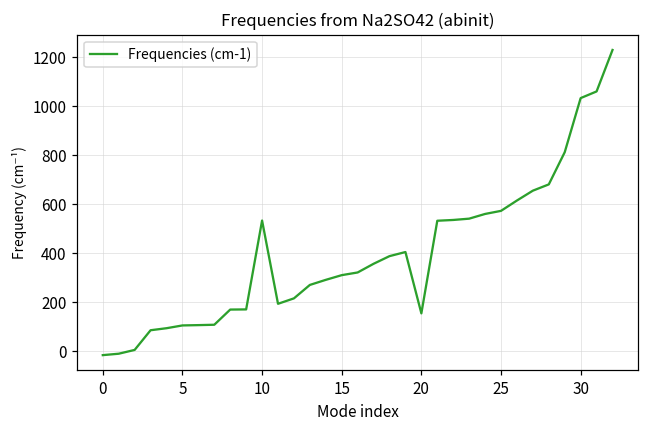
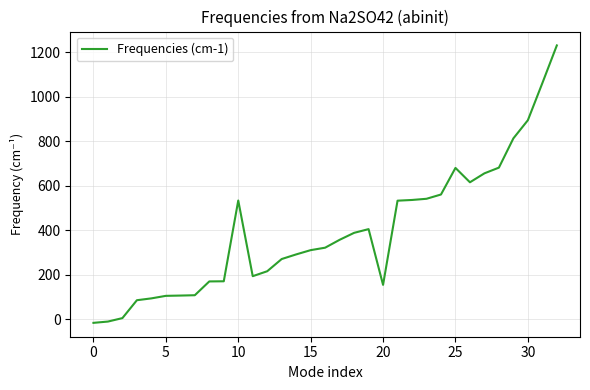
  {
    "0": -20,
    "5": 100,
    "10": 530,
    "15": 310,
    "20": 150,
-   "25": 570,
-   "30": 1030
+   "25": 680,
+   "30": 890
  }
